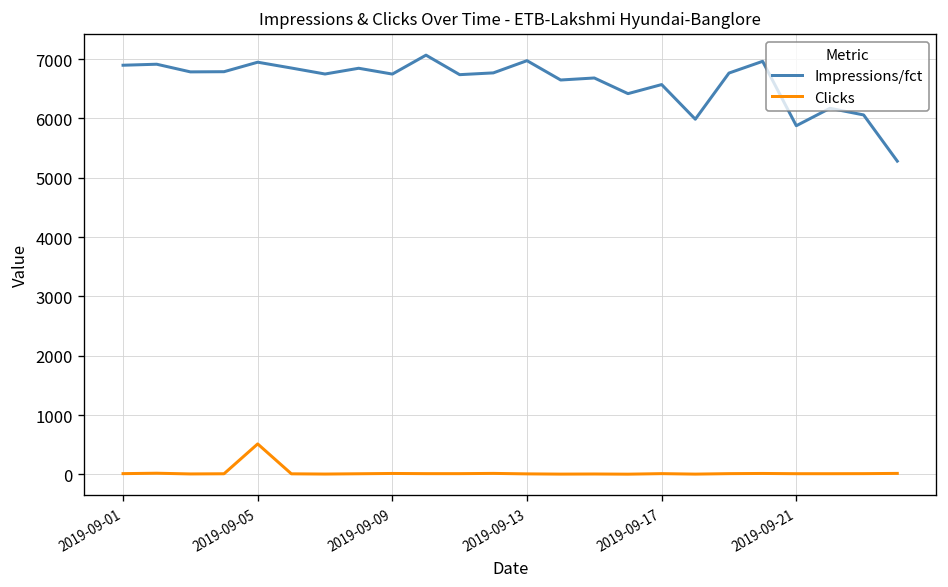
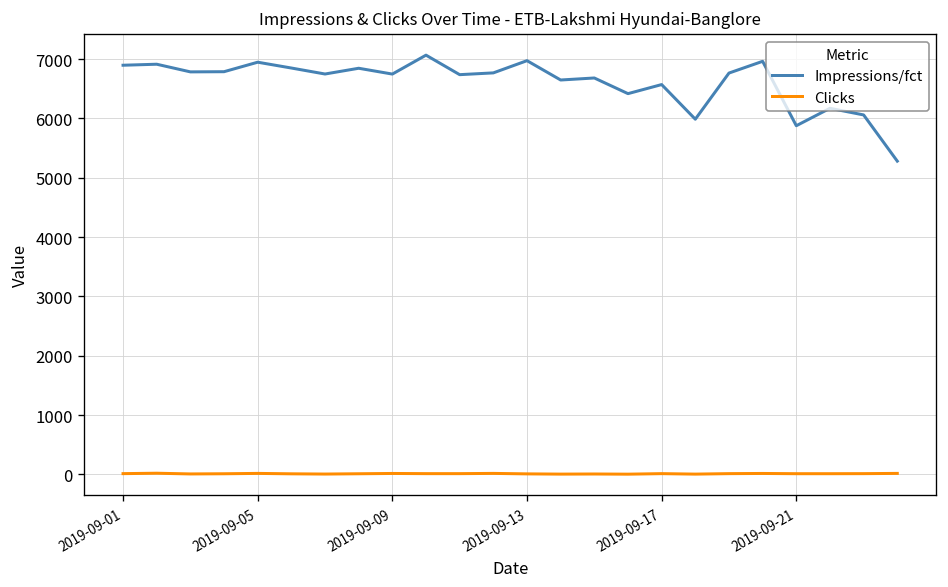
  {
    "Impressions/fct": {
      "2019-09-01": 6900,
      "2019-09-05": 6900,
      "2019-09-09": 6700,
      "2019-09-13": 7000,
      "2019-09-17": 6600,
      "2019-09-21": 5900
    },
    "Clicks": {
      "2019-09-01": 0,
-     "2019-09-05": 500,
+     "2019-09-05": 0,
      "2019-09-09": 0,
      "2019-09-13": 0,
      "2019-09-17": 0,
      "2019-09-21": 0
    }
  }
